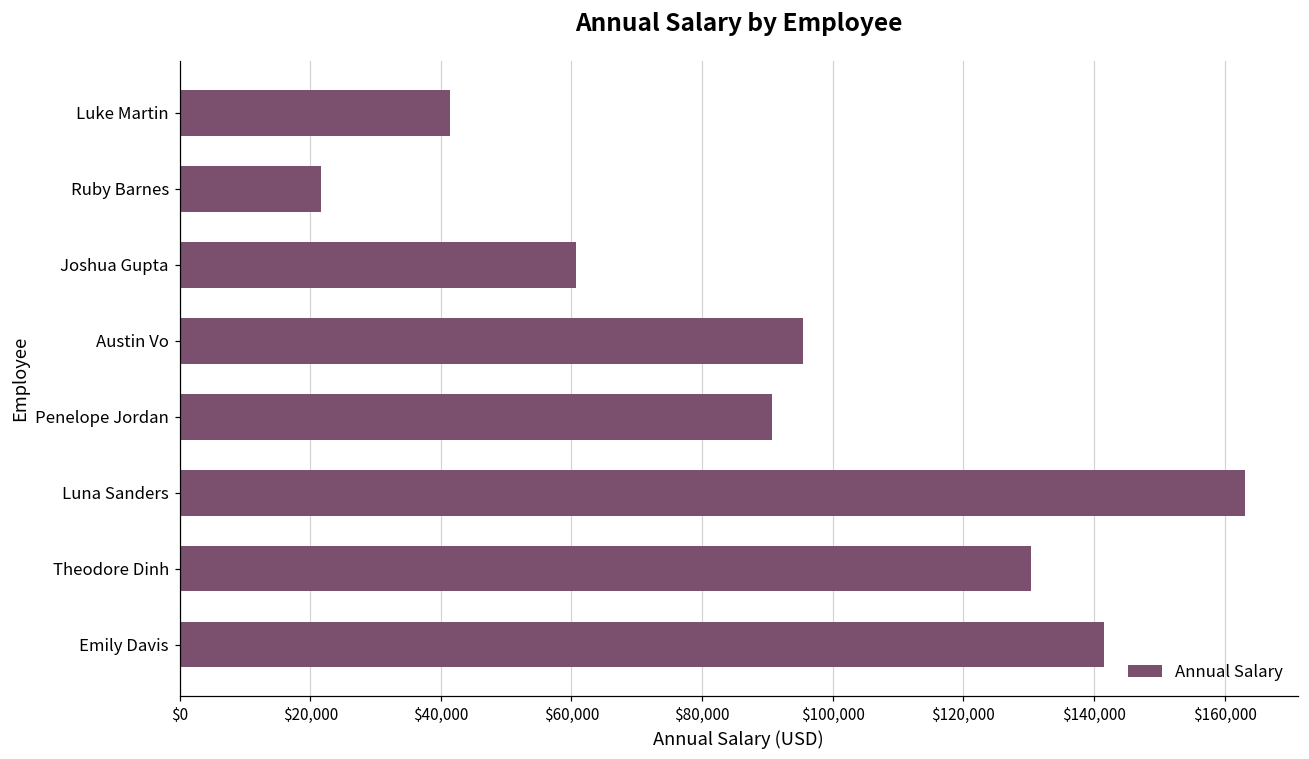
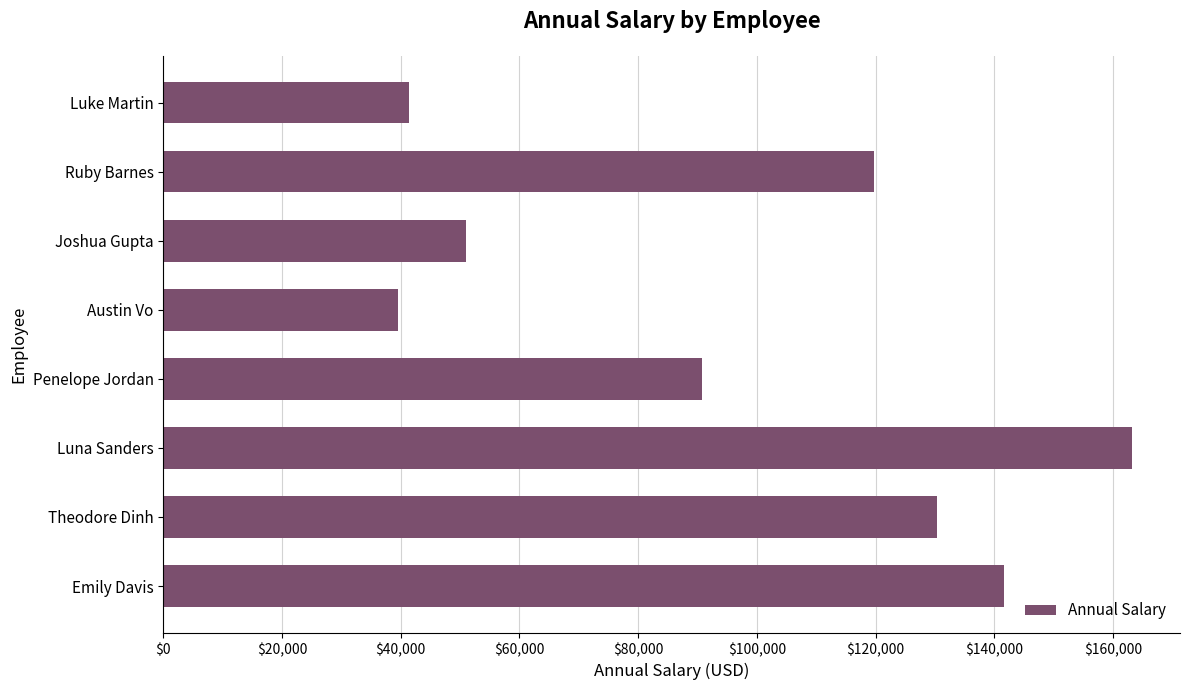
  {
    "Luke Martin": "$41,000",
-   "Ruby Barnes": "$22,000",
-   "Joshua Gupta": "$61,000",
-   "Austin Vo": "$95,000",
+   "Ruby Barnes": "$120,000",
+   "Joshua Gupta": "$51,000",
+   "Austin Vo": "$40,000",
    "Penelope Jordan": "$91,000",
    "Luna Sanders": "$163,000",
    "Theodore Dinh": "$130,000",
    "Emily Davis": "$142,000"
  }
